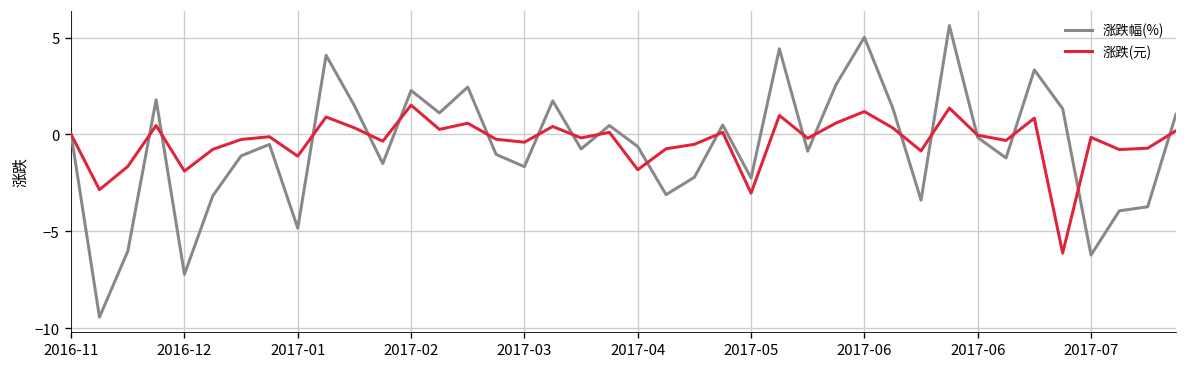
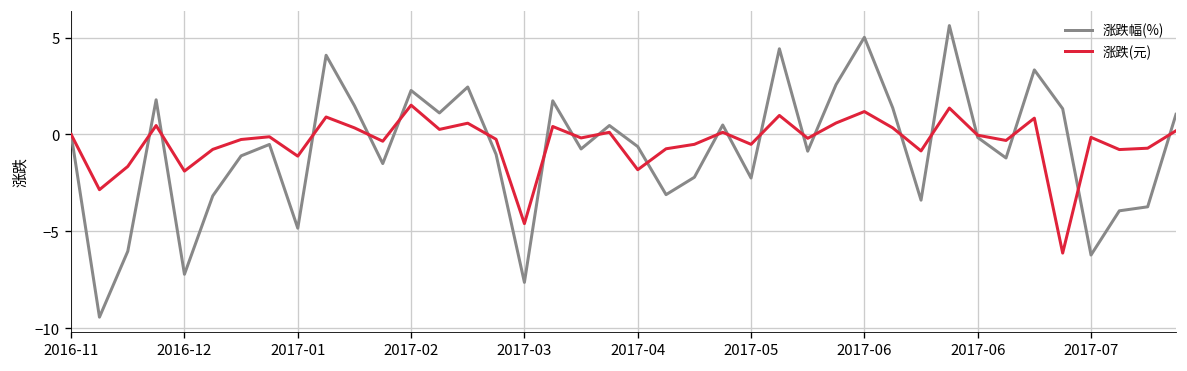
  {
    "涨跌幅(%)": {
      "2016-12": -7.2,
      "2017-01": -4.8,
      "2017-02": 2.3,
-     "2017-03": -1.7,
+     "2017-03": -7.6,
      "2017-04": -0.6,
      "2017-05": -2.2,
      "2017-07": -6.2
    },
    "涨跌(元)": {
      "2016-12": -1.9,
      "2017-01": -1.1,
      "2017-02": 1.5,
-     "2017-03": -0.4,
+     "2017-03": -4.6,
      "2017-04": -1.8,
-     "2017-05": -3.0,
+     "2017-05": -0.5,
      "2017-07": -0.2
    }
  }
